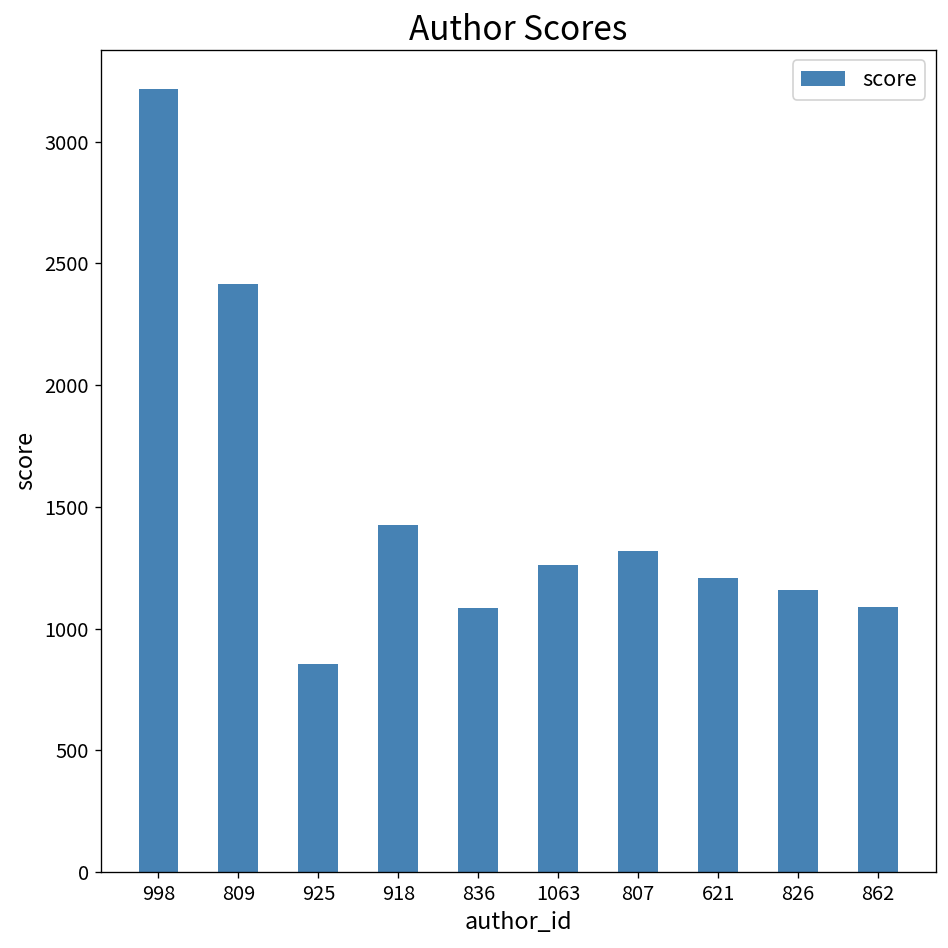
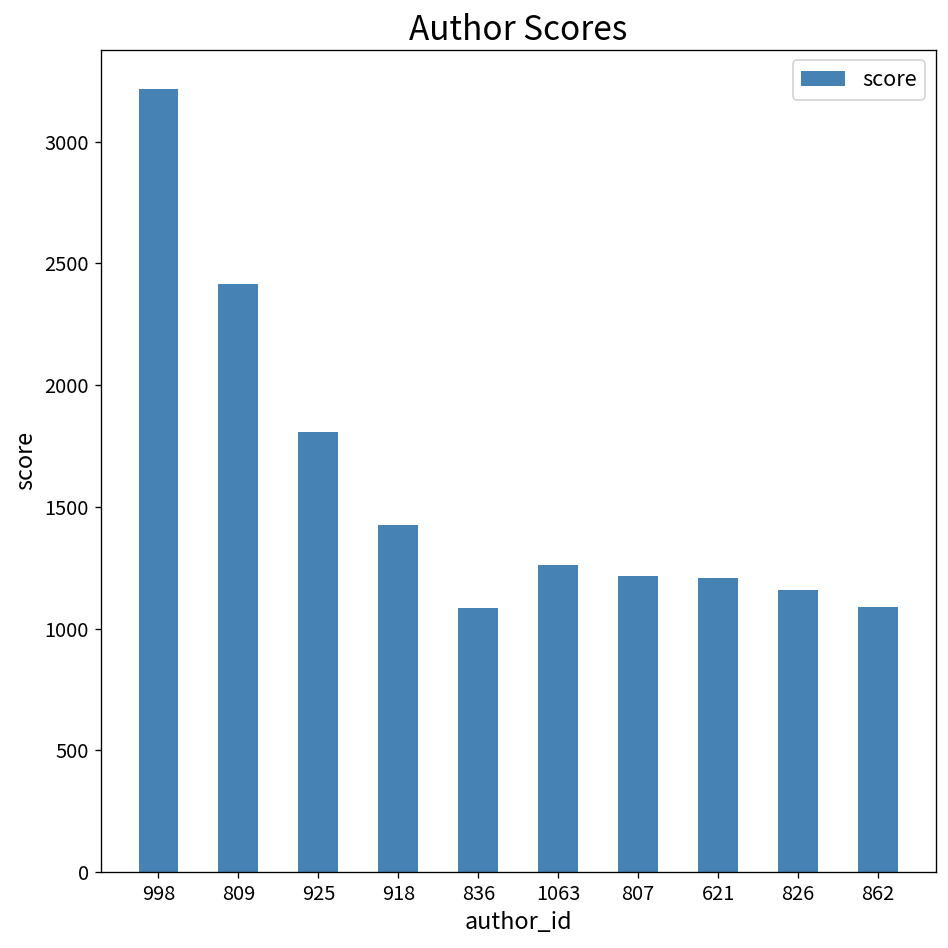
  {
    "998": 3220,
    "809": 2410,
-   "925": 860,
+   "925": 1810,
    "918": 1430,
    "836": 1090,
    "1063": 1260,
-   "807": 1320,
+   "807": 1220,
    "621": 1210,
    "826": 1160,
    "862": 1090
  }
